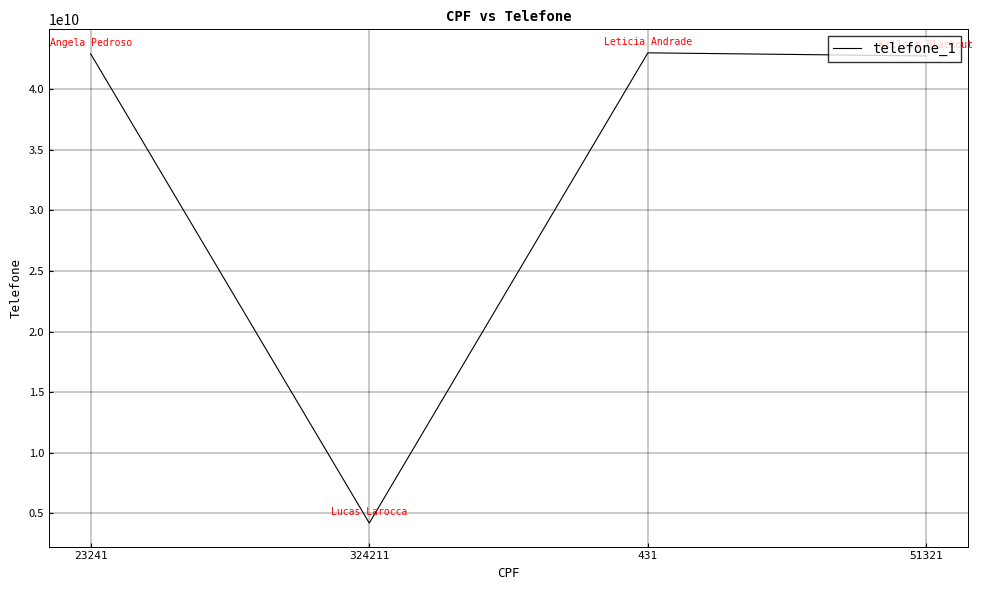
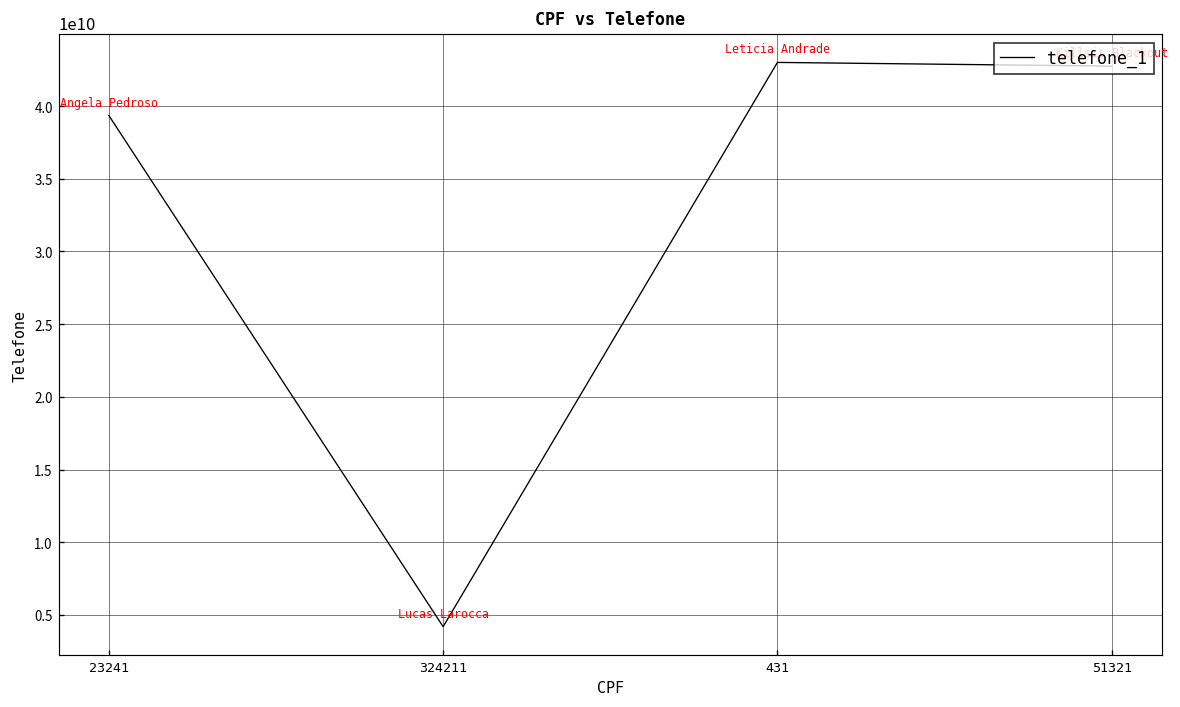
  {
-   "23241": 42900000000,
+   "23241": 39300000000,
    "324211": 4200000000,
    "431": 43000000000
  }
